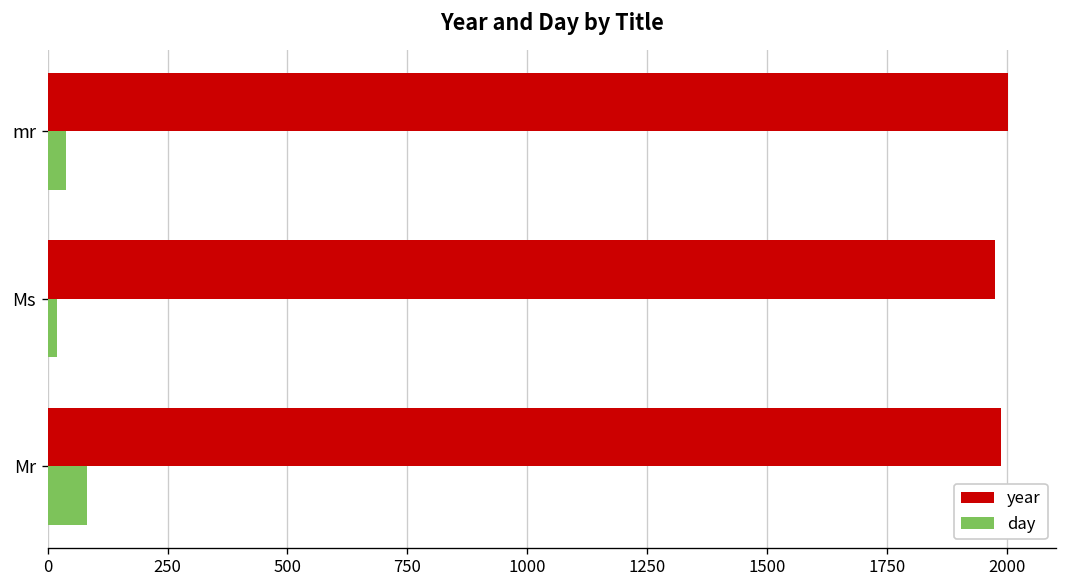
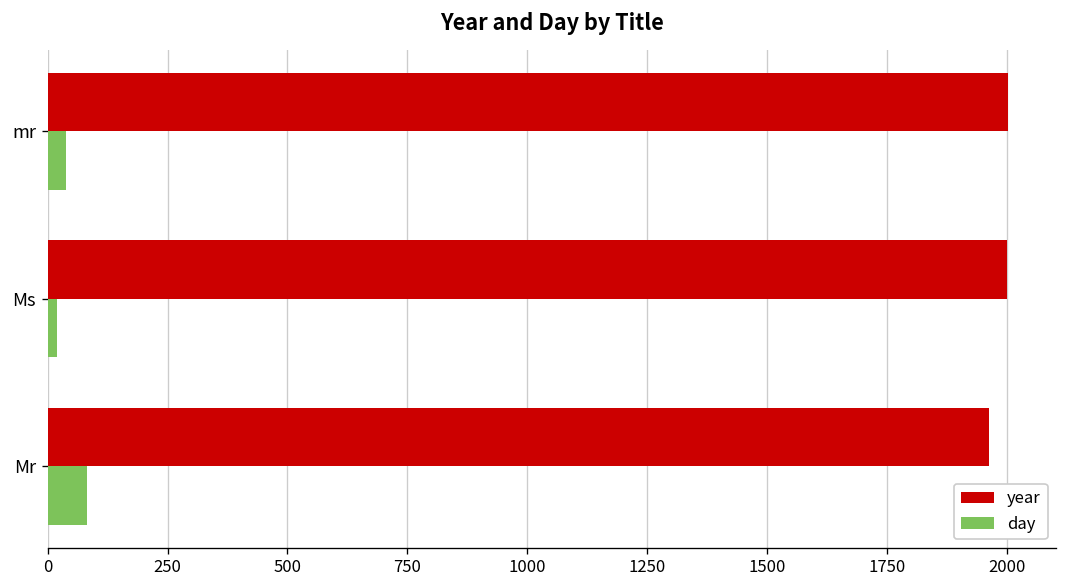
  {
    "year": {
      "mr": 2000,
-     "Ms": 1980,
-     "Mr": 1990
+     "Ms": 2000,
+     "Mr": 1960
    },
    "day": {
      "mr": 40,
      "Ms": 20,
      "Mr": 80
    }
  }
